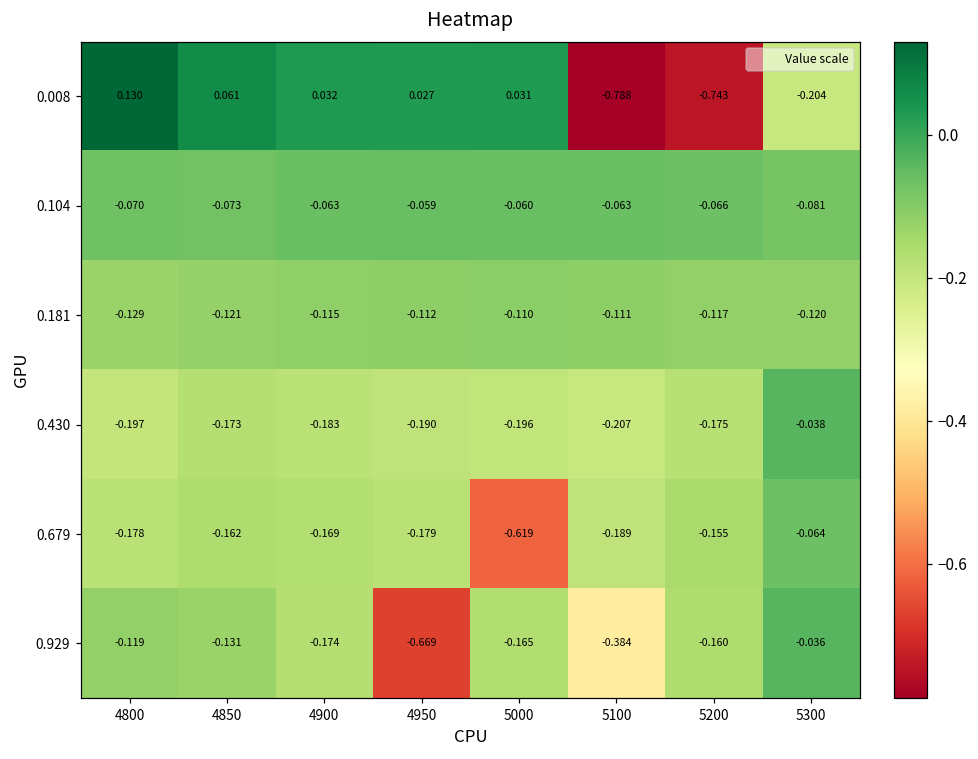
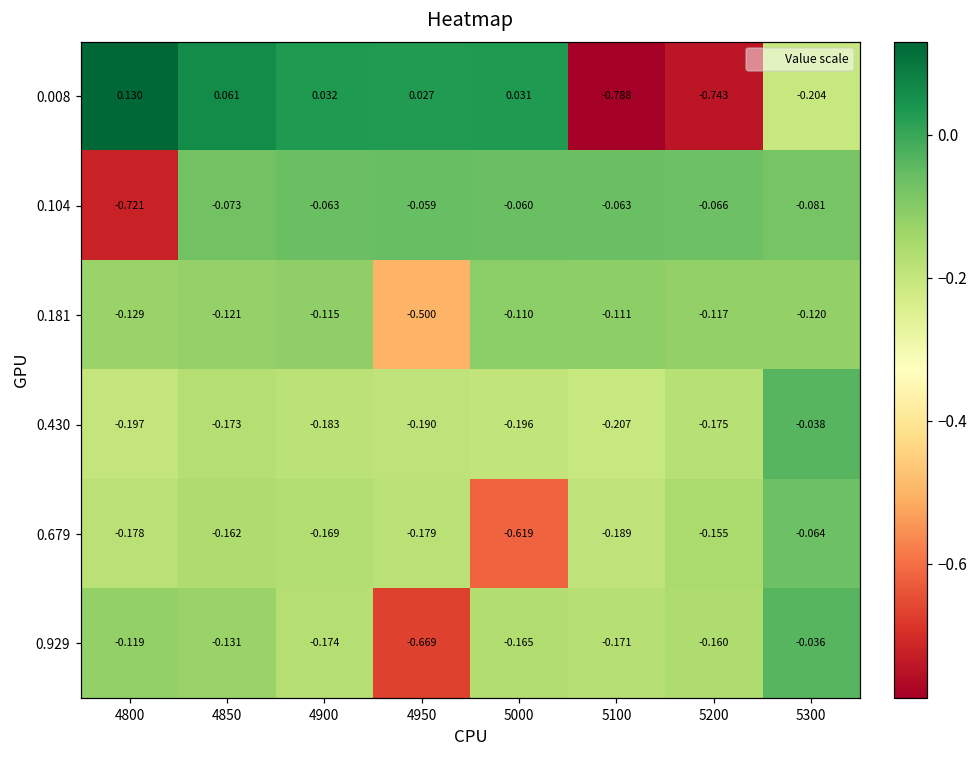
  {
    "0.008": {
      "4800": 0.130,
      "4850": 0.061,
      "4900": 0.032,
      "4950": 0.027,
      "5000": 0.031,
      "5100": -0.788,
      "5200": -0.743,
      "5300": -0.204
    },
    "0.104": {
-     "4800": -0.070,
+     "4800": -0.721,
      "4850": -0.073,
      "4900": -0.063,
      "4950": -0.059,
      "5000": -0.060,
      "5100": -0.063,
      "5200": -0.066,
      "5300": -0.081
    },
    "0.181": {
      "4800": -0.129,
      "4850": -0.121,
      "4900": -0.115,
-     "4950": -0.112,
+     "4950": -0.500,
      "5000": -0.110,
      "5100": -0.111,
      "5200": -0.117,
      "5300": -0.120
    },
    "0.430": {
      "4800": -0.197,
      "4850": -0.173,
      "4900": -0.183,
      "4950": -0.190,
      "5000": -0.196,
      "5100": -0.207,
      "5200": -0.175,
      "5300": -0.038
    },
    "0.679": {
      "4800": -0.178,
      "4850": -0.162,
      "4900": -0.169,
      "4950": -0.179,
      "5000": -0.619,
      "5100": -0.189,
      "5200": -0.155,
      "5300": -0.064
    },
    "0.929": {
      "4800": -0.119,
      "4850": -0.131,
      "4900": -0.174,
      "4950": -0.669,
      "5000": -0.165,
-     "5100": -0.384,
+     "5100": -0.171,
      "5200": -0.160,
      "5300": -0.036
    }
  }
